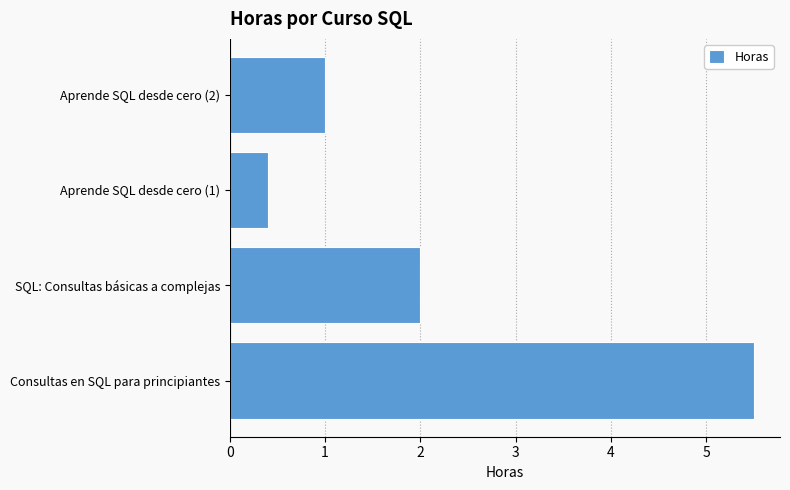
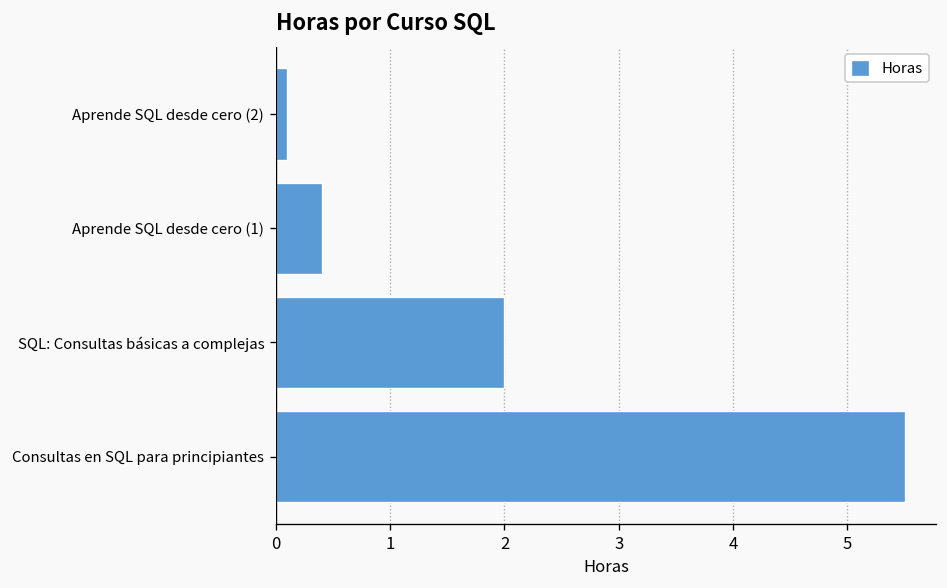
  {
-   "Aprende SQL desde cero (2)": 1.0,
+   "Aprende SQL desde cero (2)": 0.1,
    "Aprende SQL desde cero (1)": 0.4,
    "SQL: Consultas básicas a complejas": 2.0,
    "Consultas en SQL para principiantes": 5.5
  }
